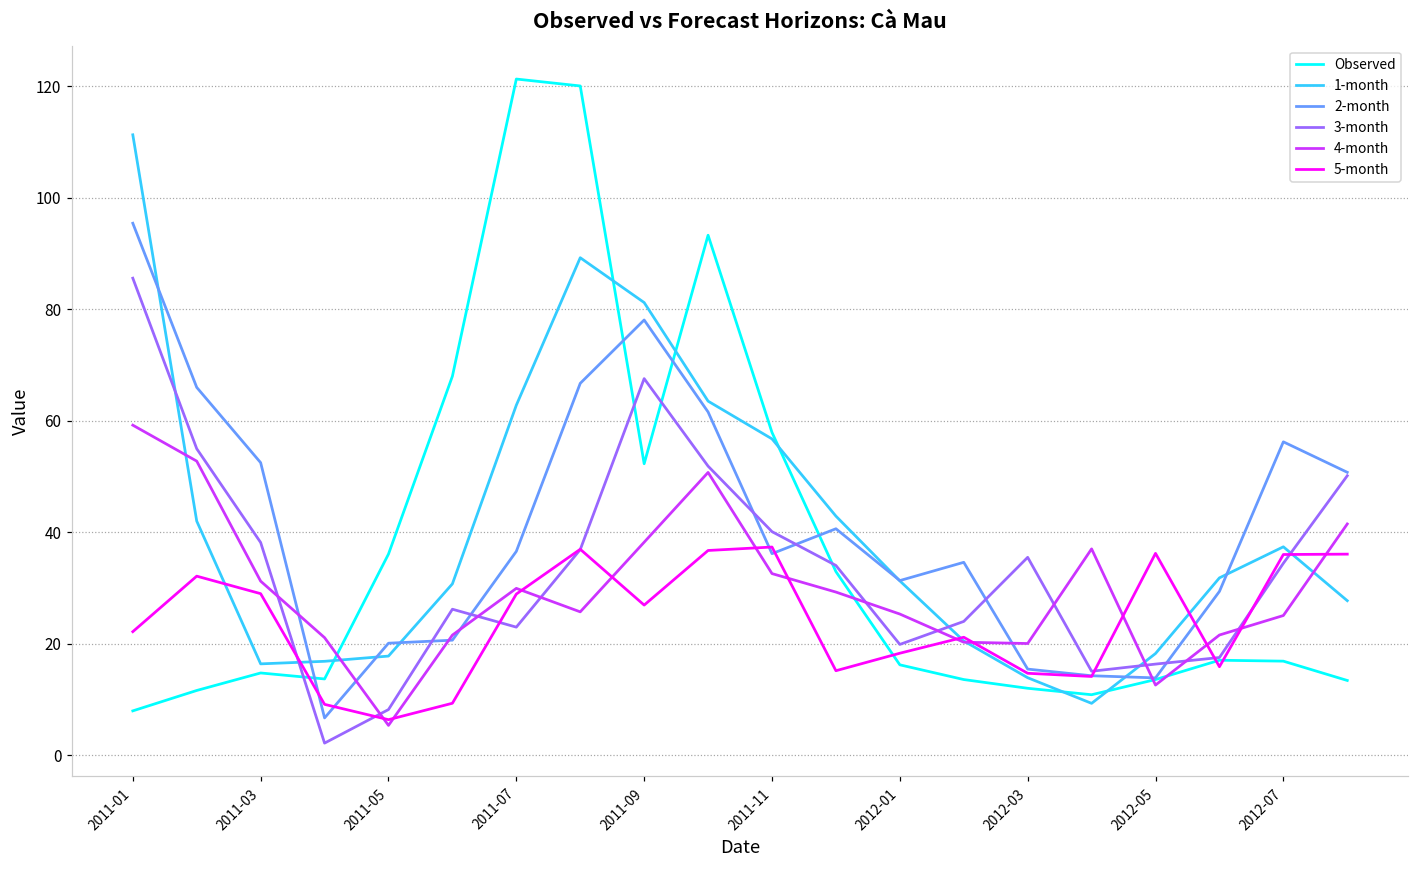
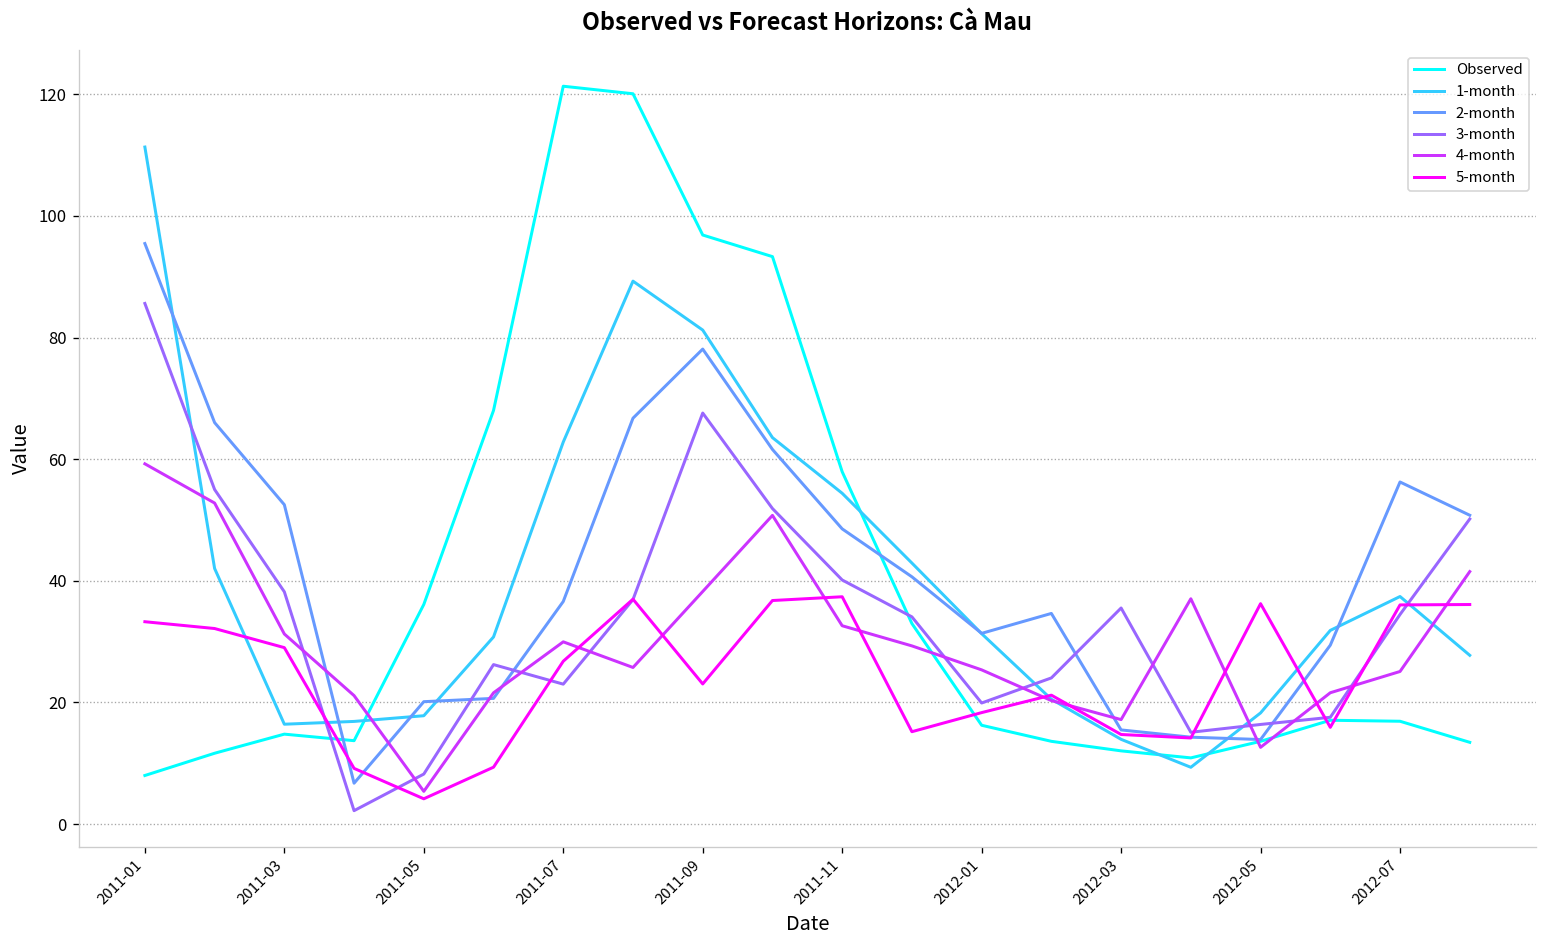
  {
    "Observed": {
      "2011-01": 8,
      "2011-03": 15,
      "2011-05": 36,
      "2011-07": 121,
-     "2011-09": 52,
+     "2011-09": 97,
      "2011-11": 58,
      "2012-01": 16,
      "2012-03": 12,
      "2012-07": 17
    },
    "1-month": {
      "2011-01": 111,
      "2011-03": 16,
      "2011-05": 18,
      "2011-07": 63,
      "2011-09": 81,
-     "2011-11": 57,
+     "2011-11": 54,
      "2012-03": 14,
      "2012-05": 18,
      "2012-07": 37
    },
    "2-month": {
      "2011-01": 95,
      "2011-03": 53,
      "2011-05": 20,
      "2011-07": 37,
      "2011-09": 78,
-     "2011-11": 36,
+     "2011-11": 49,
      "2012-03": 15,
      "2012-07": 56
    },
    "3-month": {
      "2011-01": 86,
      "2011-03": 38,
      "2011-05": 8,
      "2011-07": 23,
      "2011-09": 68,
      "2011-11": 40,
      "2012-01": 20,
      "2012-03": 36,
      "2012-05": 16,
      "2012-07": 34
    },
    "4-month": {
      "2011-01": 59,
      "2011-03": 31,
      "2011-05": 5,
      "2011-07": 30,
      "2011-09": 38,
      "2011-11": 33,
      "2012-01": 25,
-     "2012-03": 20,
+     "2012-03": 17,
      "2012-05": 13,
      "2012-07": 25
    },
    "5-month": {
-     "2011-01": 22,
+     "2011-01": 33,
      "2011-03": 29,
-     "2011-05": 6,
-     "2011-07": 29,
-     "2011-09": 27,
+     "2011-05": 4,
+     "2011-07": 27,
+     "2011-09": 23,
      "2011-11": 37,
      "2012-01": 18,
      "2012-03": 15,
      "2012-05": 36,
      "2012-07": 36
    }
  }
